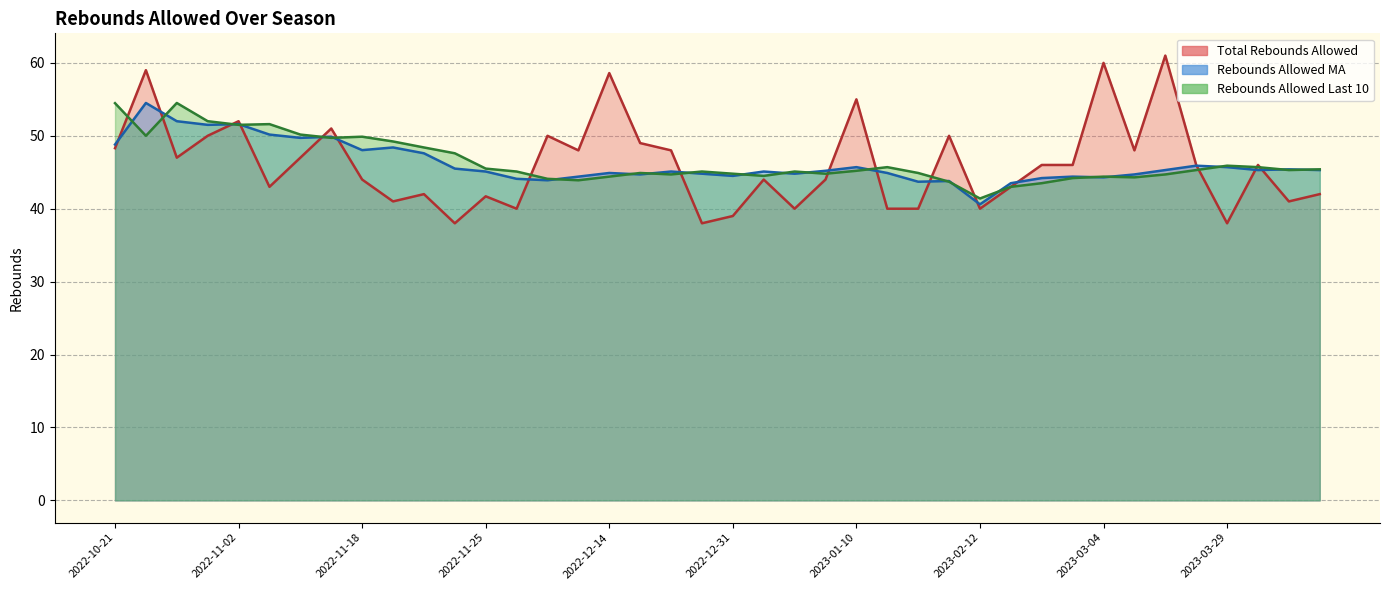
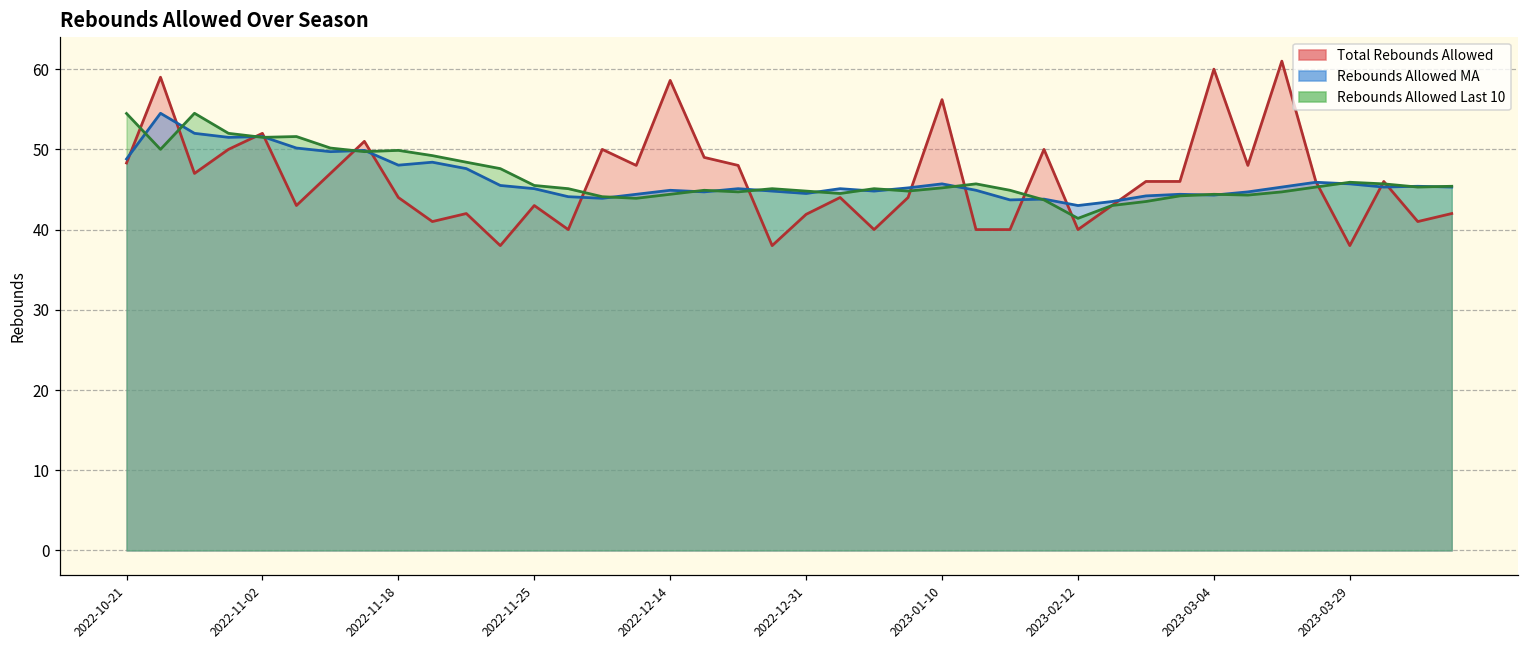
  {
    "Total Rebounds Allowed": {
      "2022-10-21": 48,
      "2022-11-02": 52,
      "2022-11-18": 44,
-     "2022-11-25": 42,
+     "2022-11-25": 43,
      "2022-12-14": 59,
-     "2022-12-31": 39,
-     "2023-01-10": 55,
+     "2022-12-31": 42,
+     "2023-01-10": 56,
      "2023-02-12": 40,
      "2023-03-04": 60,
      "2023-03-29": 38
    },
    "Rebounds Allowed MA": {
      "2022-10-21": 49,
      "2022-11-18": 48,
      "2022-11-25": 45,
      "2022-12-14": 45,
      "2023-01-10": 46,
-     "2023-02-12": 41
+     "2023-02-12": 43
    },
    "Rebounds Allowed Last 10": {
      "2022-10-21": 54,
      "2022-11-18": 50,
      "2022-11-25": 46,
      "2022-12-14": 44,
      "2023-01-10": 45,
      "2023-02-12": 41
    }
  }
